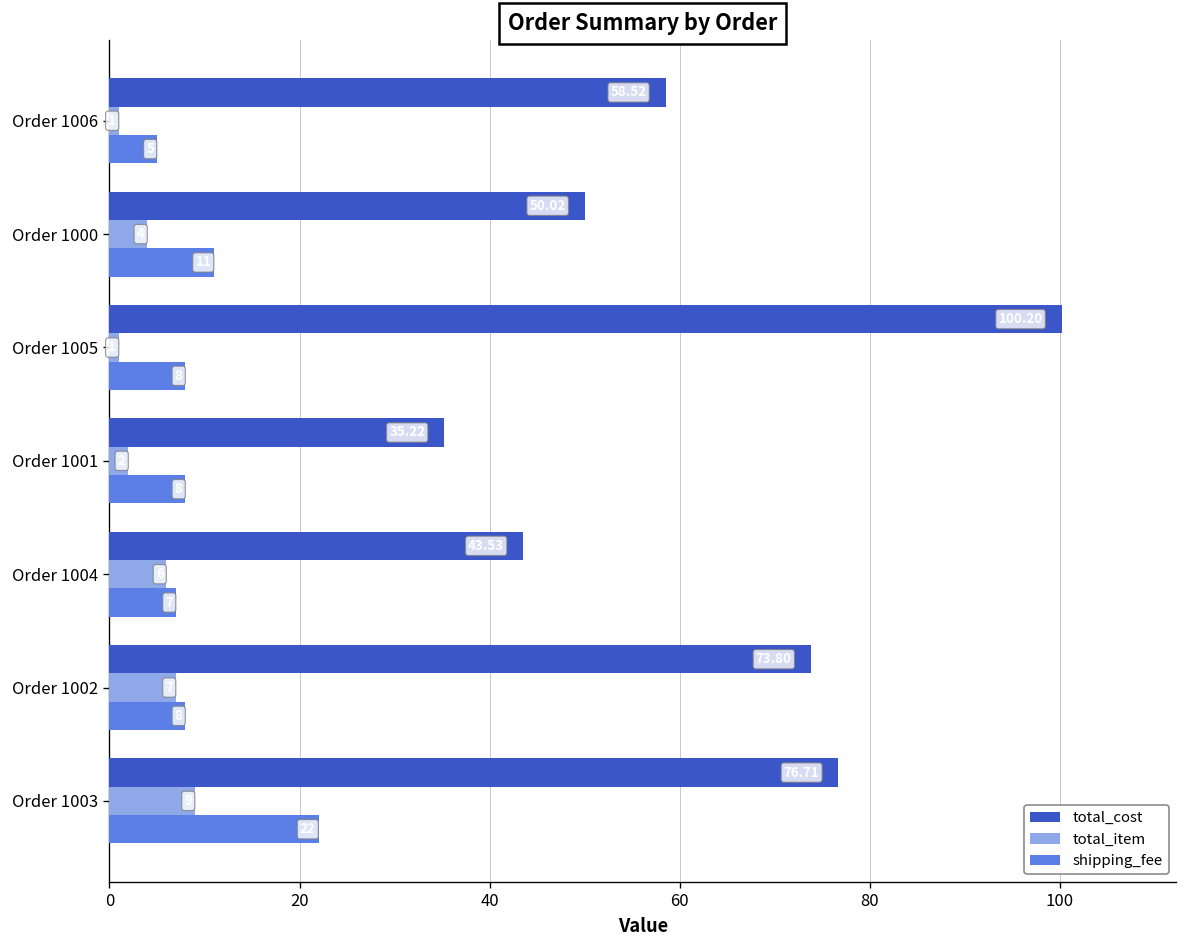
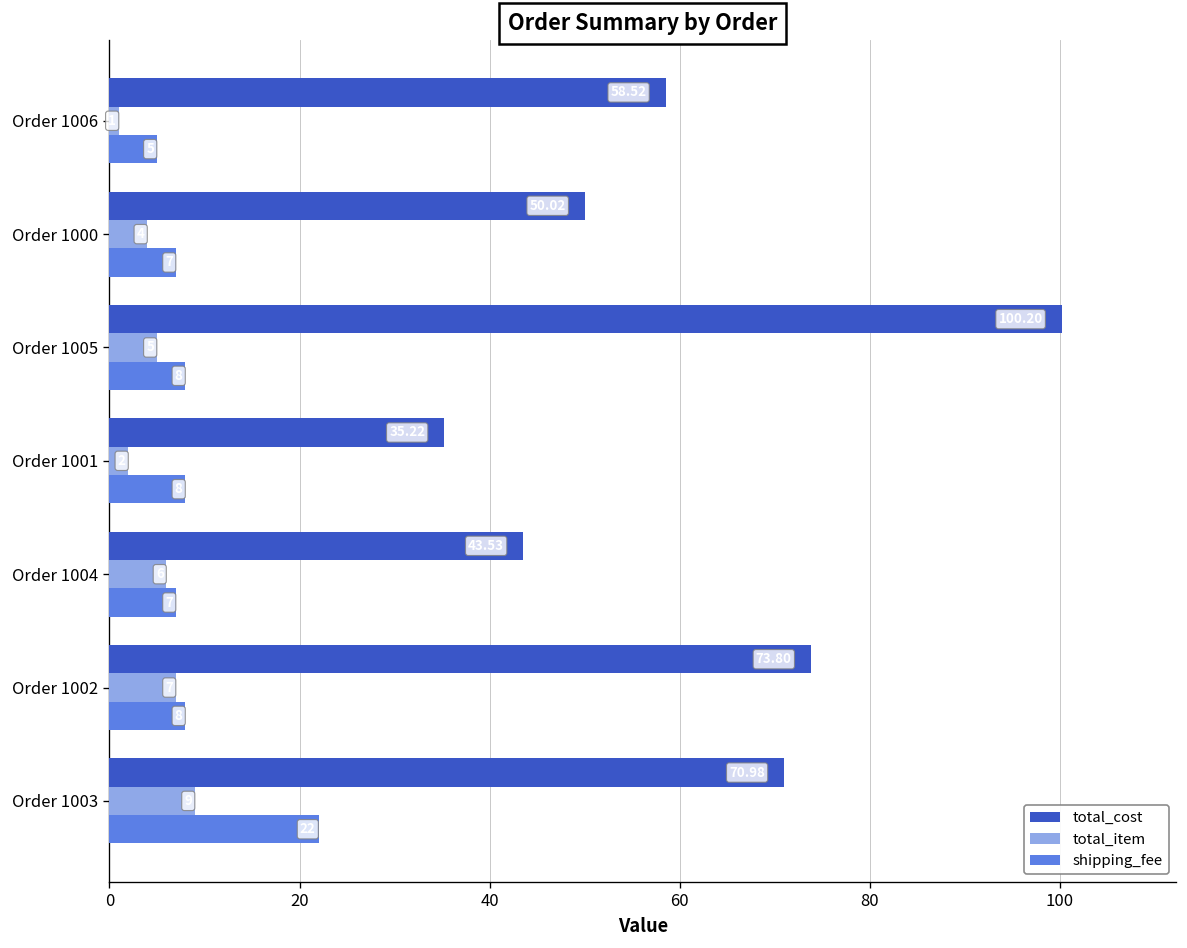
  {
    "total_cost": {
      "Order 1006": 59,
      "Order 1000": 50,
      "Order 1005": 100,
      "Order 1001": 35,
      "Order 1004": 44,
      "Order 1002": 74,
-     "Order 1003": 77
+     "Order 1003": 71
    },
    "total_item": {
      "Order 1006": 1,
      "Order 1000": 4,
-     "Order 1005": 1,
+     "Order 1005": 5,
      "Order 1001": 2,
      "Order 1004": 6,
      "Order 1002": 7,
      "Order 1003": 9
    },
    "shipping_fee": {
      "Order 1006": 5,
-     "Order 1000": 11,
+     "Order 1000": 7,
      "Order 1005": 8,
      "Order 1001": 8,
      "Order 1004": 7,
      "Order 1002": 8,
      "Order 1003": 22
    }
  }
